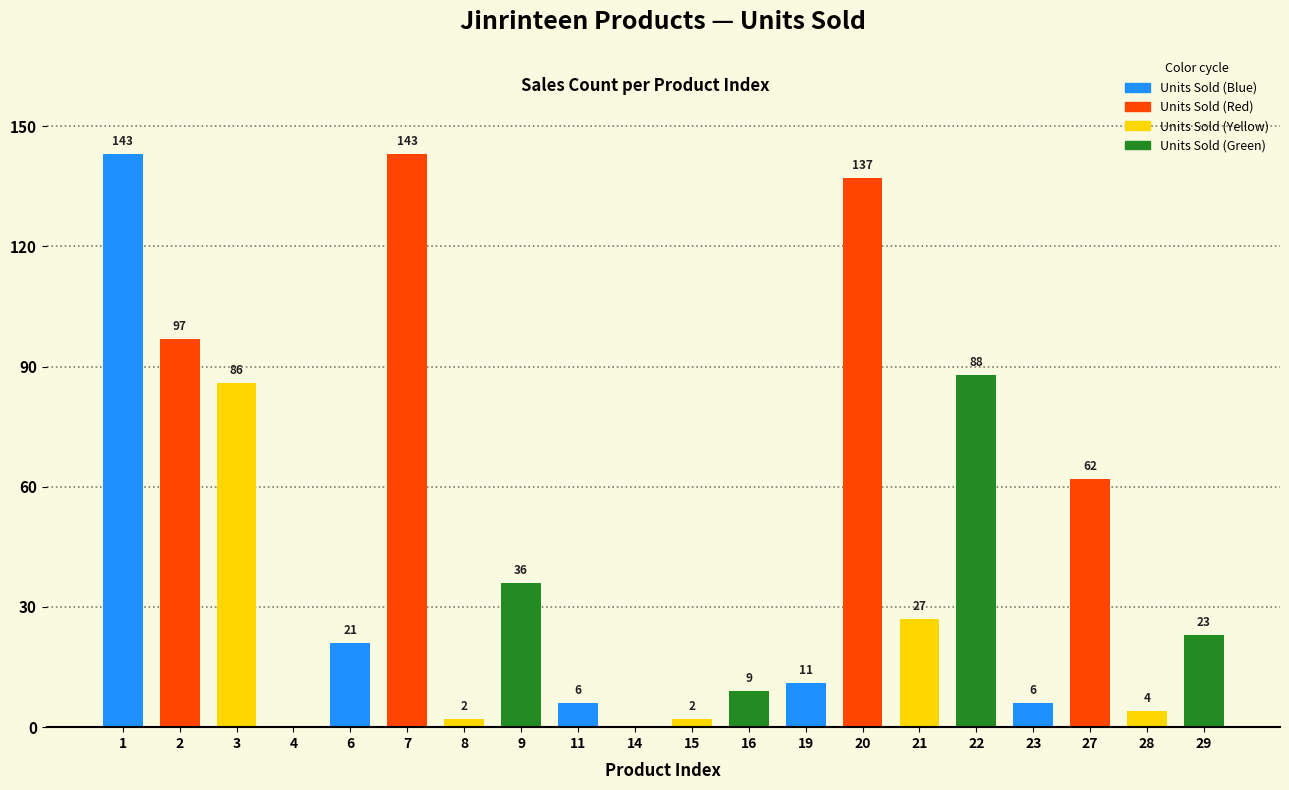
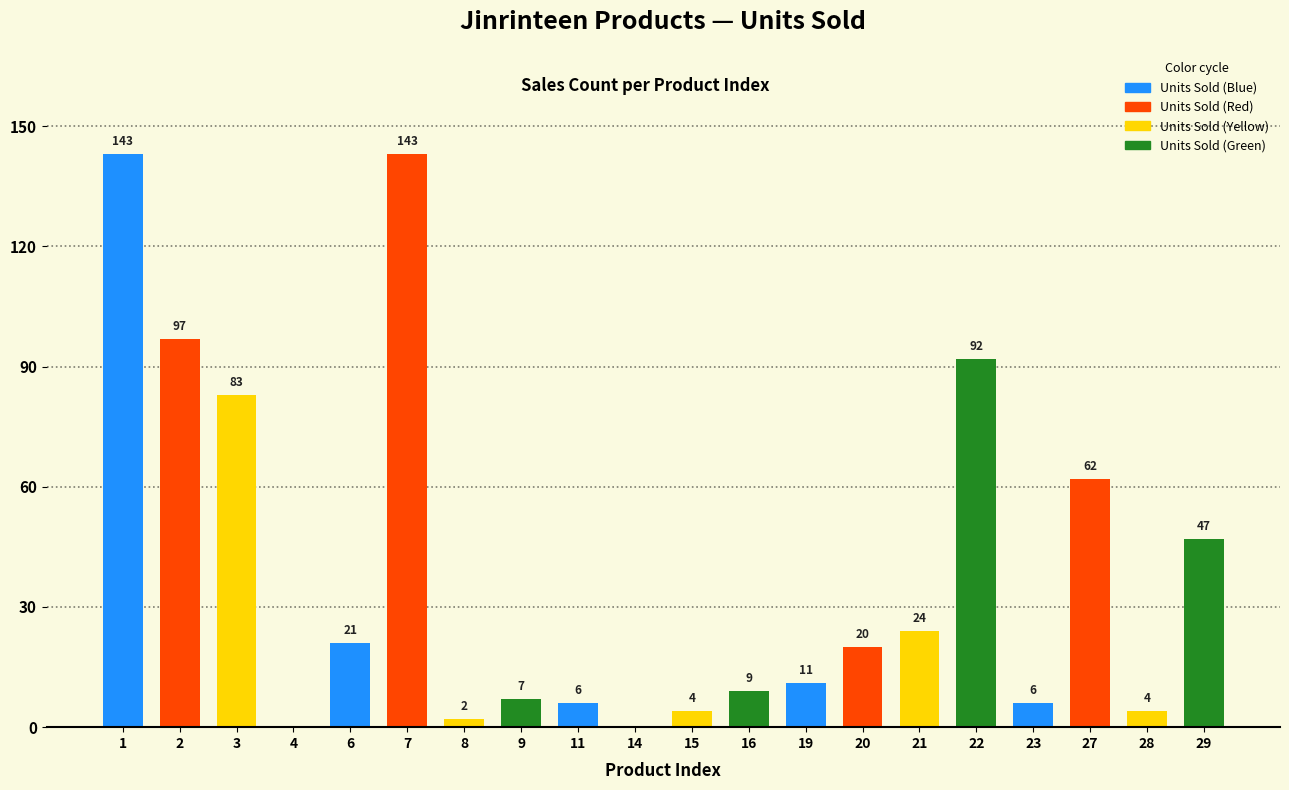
  {
    "1": 143,
    "2": 97,
-   "3": 86,
+   "3": 83,
    "6": 21,
    "7": 143,
    "8": 2,
-   "9": 36,
+   "9": 7,
    "11": 6,
-   "15": 2,
+   "15": 4,
    "16": 9,
    "19": 11,
-   "20": 137,
-   "21": 27,
-   "22": 88,
+   "20": 20,
+   "21": 24,
+   "22": 92,
    "23": 6,
    "27": 62,
    "28": 4,
-   "29": 23
+   "29": 47
  }
